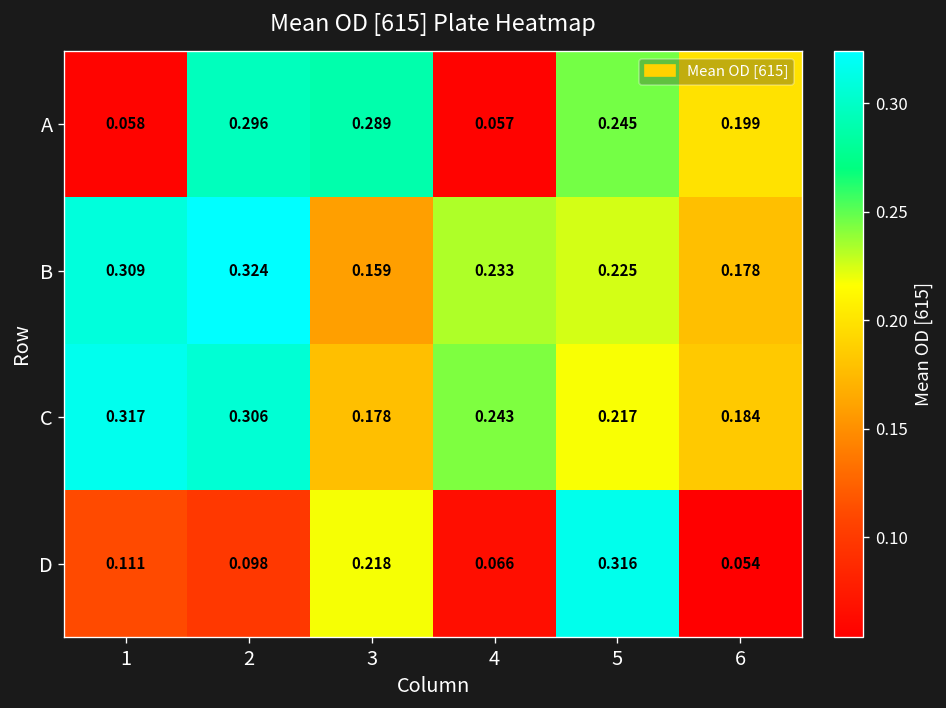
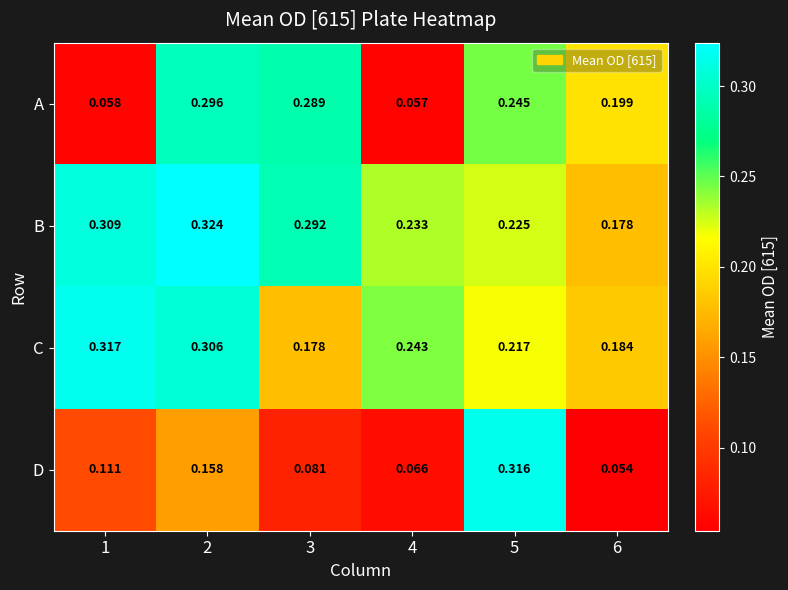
  {
    "A": {
      "1": 0.058,
      "2": 0.296,
      "3": 0.289,
      "4": 0.057,
      "5": 0.245,
      "6": 0.199
    },
    "B": {
      "1": 0.309,
      "2": 0.324,
-     "3": 0.159,
+     "3": 0.292,
      "4": 0.233,
      "5": 0.225,
      "6": 0.178
    },
    "C": {
      "1": 0.317,
      "2": 0.306,
      "3": 0.178,
      "4": 0.243,
      "5": 0.217,
      "6": 0.184
    },
    "D": {
      "1": 0.111,
-     "2": 0.098,
-     "3": 0.218,
+     "2": 0.158,
+     "3": 0.081,
      "4": 0.066,
      "5": 0.316,
      "6": 0.054
    }
  }
